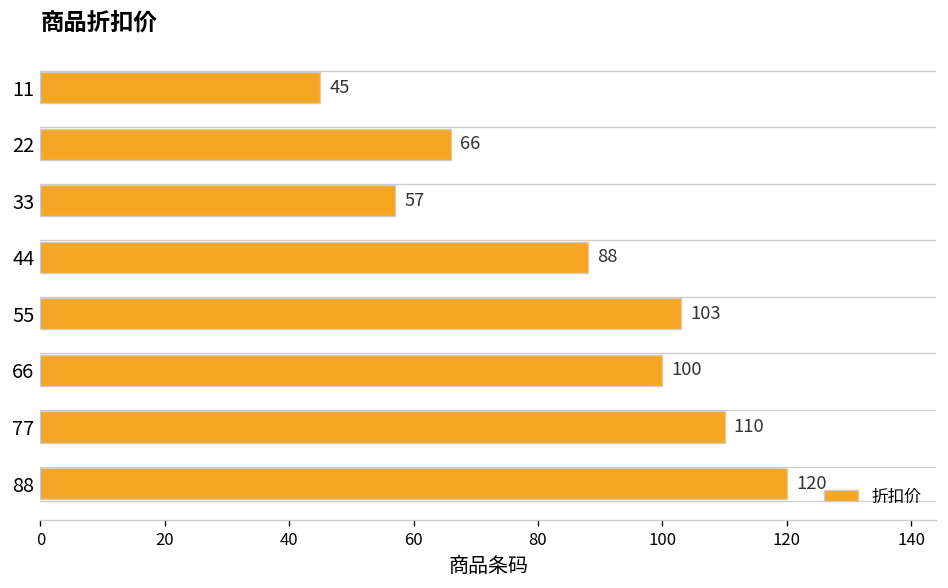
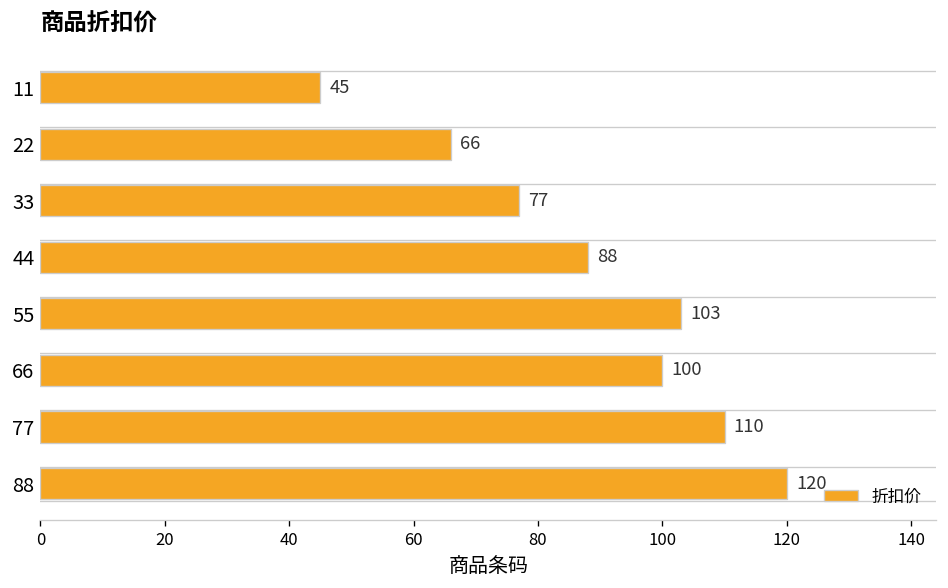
  {
    "11": 45,
    "22": 66,
-   "33": 57,
+   "33": 77,
    "44": 88,
    "55": 103,
    "66": 100,
    "77": 110,
    "88": 120
  }
